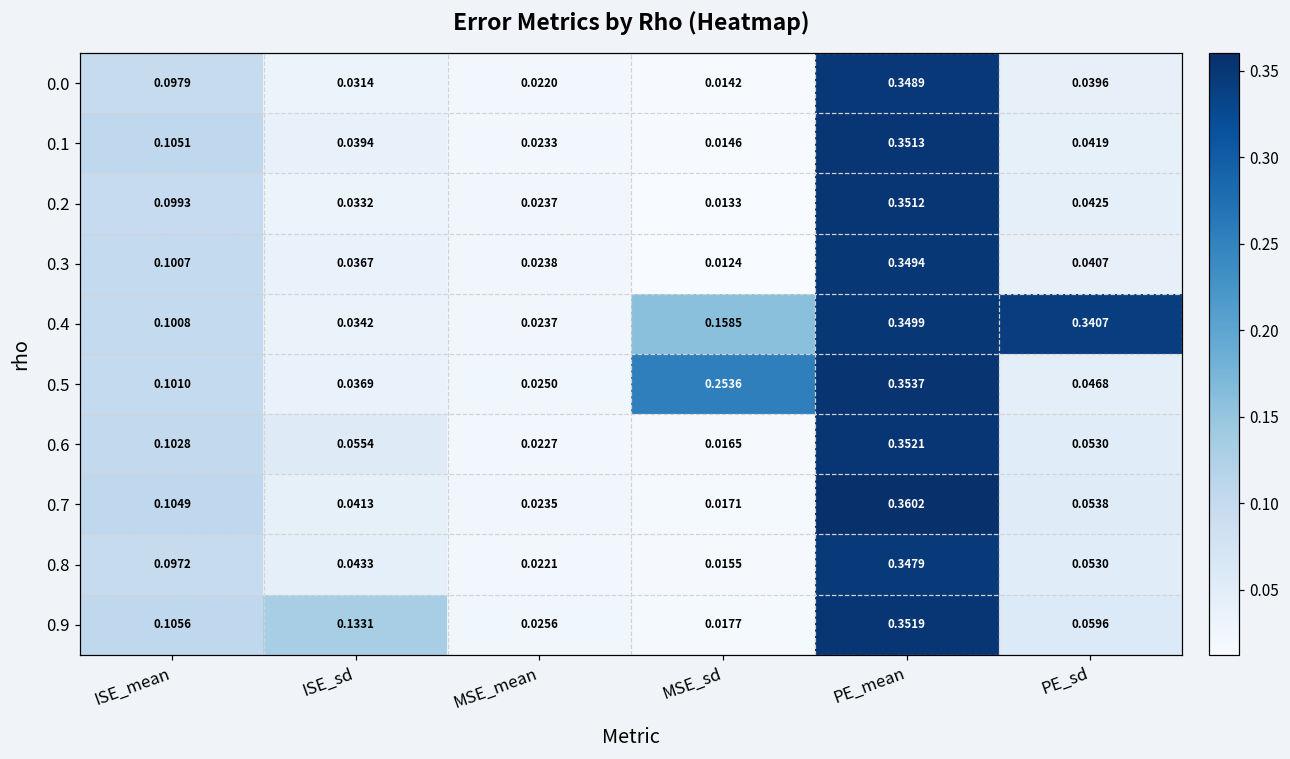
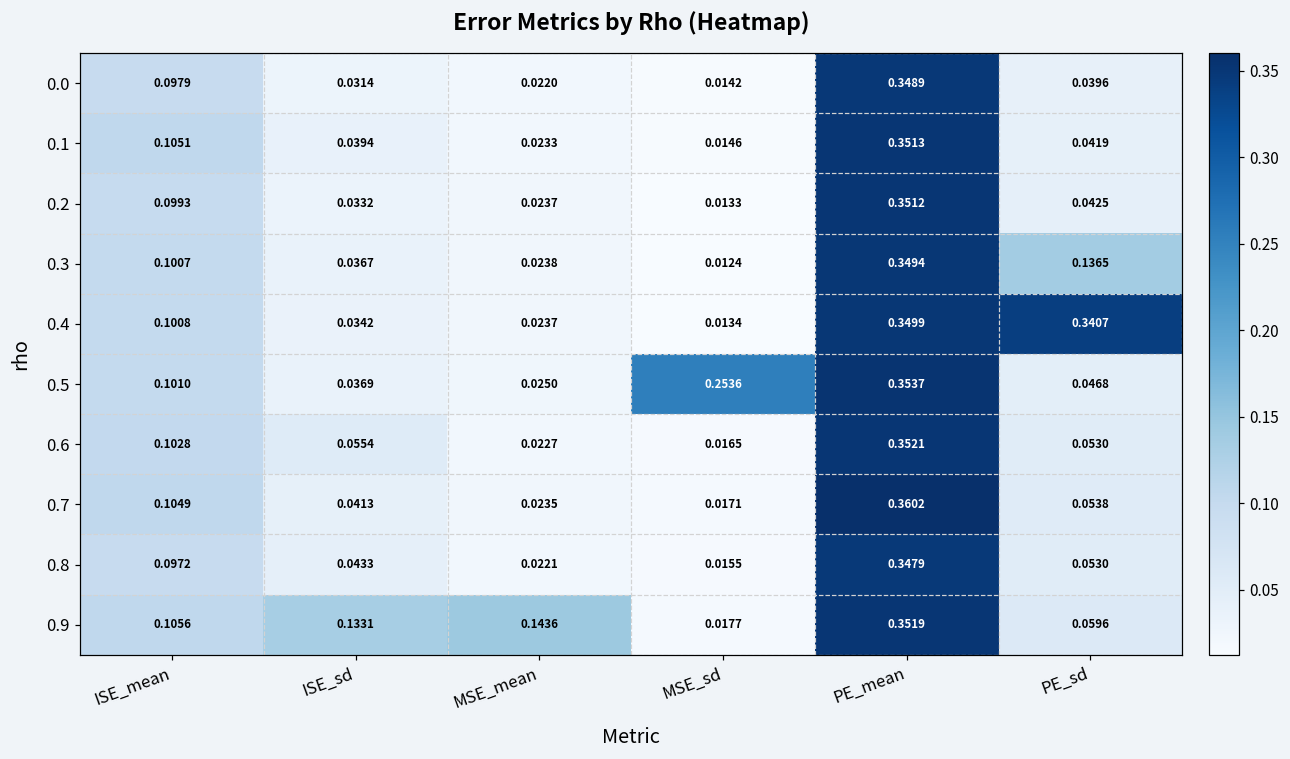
  {
    "0.0": {
      "ISE_mean": 0.0979,
      "ISE_sd": 0.0314,
      "MSE_mean": 0.0220,
      "MSE_sd": 0.0142,
      "PE_mean": 0.3489,
      "PE_sd": 0.0396
    },
    "0.1": {
      "ISE_mean": 0.1051,
      "ISE_sd": 0.0394,
      "MSE_mean": 0.0233,
      "MSE_sd": 0.0146,
      "PE_mean": 0.3513,
      "PE_sd": 0.0419
    },
    "0.2": {
      "ISE_mean": 0.0993,
      "ISE_sd": 0.0332,
      "MSE_mean": 0.0237,
      "MSE_sd": 0.0133,
      "PE_mean": 0.3512,
      "PE_sd": 0.0425
    },
    "0.3": {
      "ISE_mean": 0.1007,
      "ISE_sd": 0.0367,
      "MSE_mean": 0.0238,
      "MSE_sd": 0.0124,
      "PE_mean": 0.3494,
-     "PE_sd": 0.0407
+     "PE_sd": 0.1365
    },
    "0.4": {
      "ISE_mean": 0.1008,
      "ISE_sd": 0.0342,
      "MSE_mean": 0.0237,
-     "MSE_sd": 0.1585,
+     "MSE_sd": 0.0134,
      "PE_mean": 0.3499,
      "PE_sd": 0.3407
    },
    "0.5": {
      "ISE_mean": 0.1010,
      "ISE_sd": 0.0369,
      "MSE_mean": 0.0250,
      "MSE_sd": 0.2536,
      "PE_mean": 0.3537,
      "PE_sd": 0.0468
    },
    "0.6": {
      "ISE_mean": 0.1028,
      "ISE_sd": 0.0554,
      "MSE_mean": 0.0227,
      "MSE_sd": 0.0165,
      "PE_mean": 0.3521,
      "PE_sd": 0.0530
    },
    "0.7": {
      "ISE_mean": 0.1049,
      "ISE_sd": 0.0413,
      "MSE_mean": 0.0235,
      "MSE_sd": 0.0171,
      "PE_mean": 0.3602,
      "PE_sd": 0.0538
    },
    "0.8": {
      "ISE_mean": 0.0972,
      "ISE_sd": 0.0433,
      "MSE_mean": 0.0221,
      "MSE_sd": 0.0155,
      "PE_mean": 0.3479,
      "PE_sd": 0.0530
    },
    "0.9": {
      "ISE_mean": 0.1056,
      "ISE_sd": 0.1331,
-     "MSE_mean": 0.0256,
+     "MSE_mean": 0.1436,
      "MSE_sd": 0.0177,
      "PE_mean": 0.3519,
      "PE_sd": 0.0596
    }
  }
